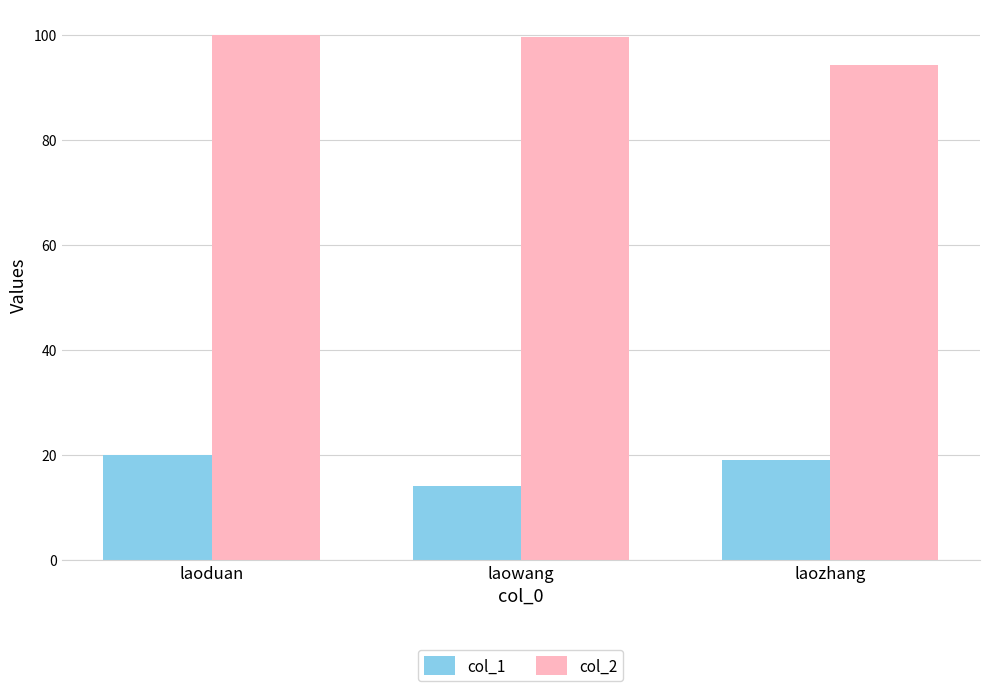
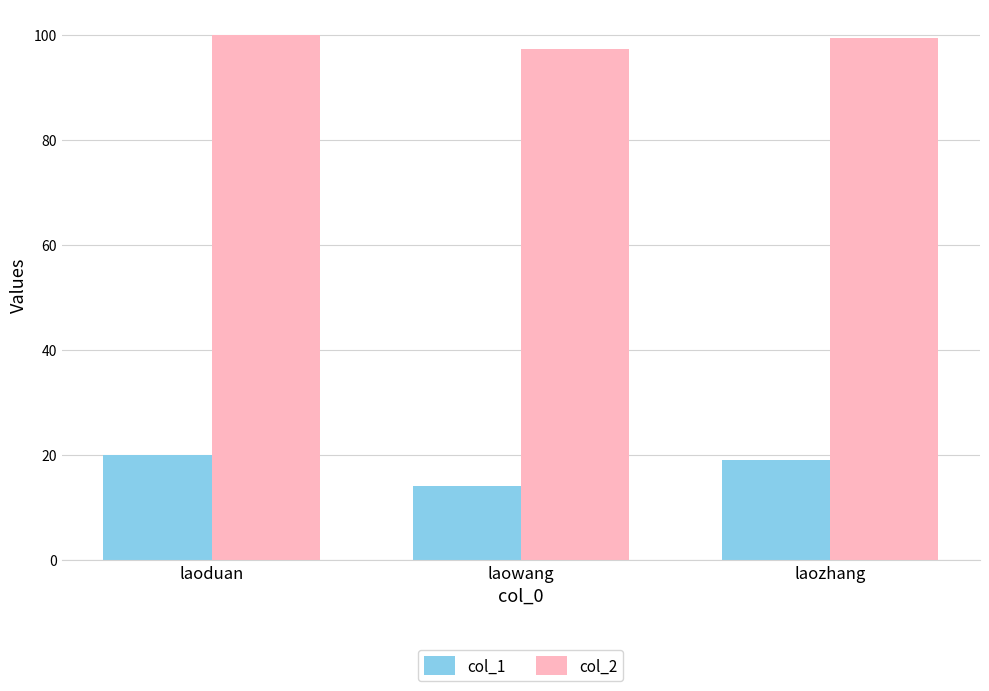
  {
    "col_1": {
      "laoduan": 20,
      "laowang": 14,
      "laozhang": 19
    },
    "col_2": {
      "laoduan": 100,
-     "laowang": 100,
-     "laozhang": 94
+     "laowang": 97,
+     "laozhang": 100
    }
  }
